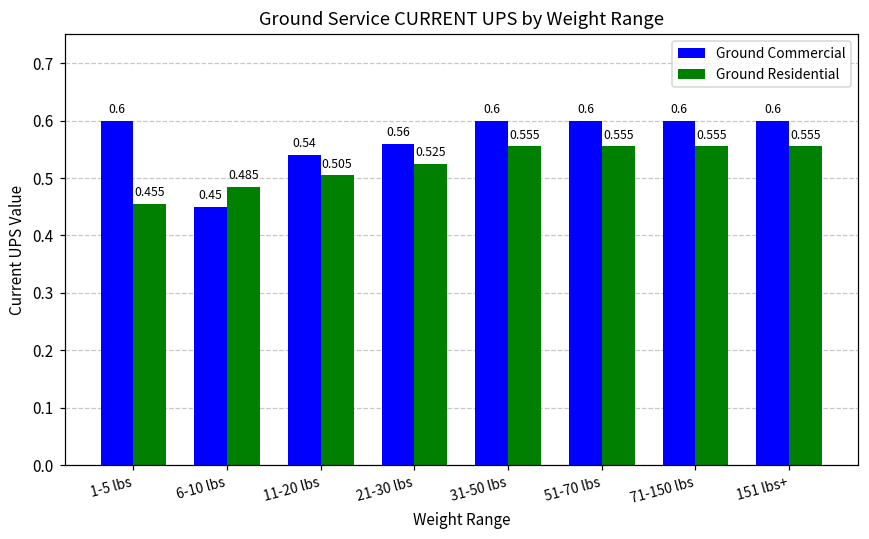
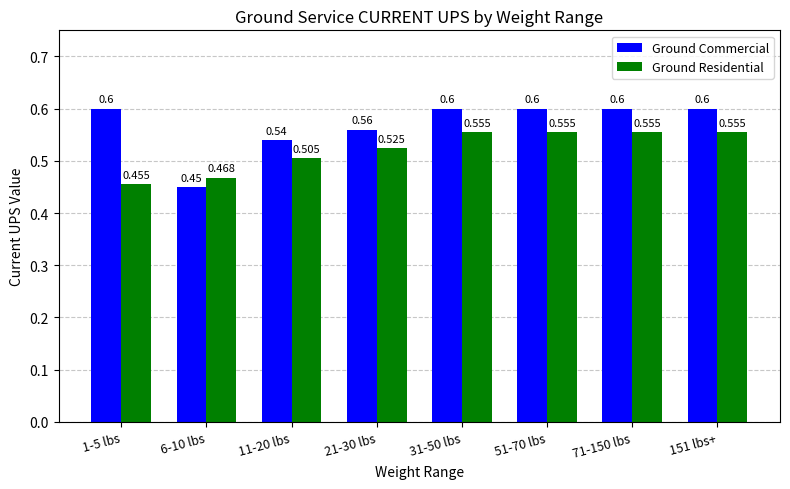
  {
    "Ground Commercial": {
      "1-5 lbs": 0.6,
      "6-10 lbs": 0.45,
      "11-20 lbs": 0.54,
      "21-30 lbs": 0.56,
      "31-50 lbs": 0.6,
      "51-70 lbs": 0.6,
      "71-150 lbs": 0.6,
      "151 lbs+": 0.6
    },
    "Ground Residential": {
      "1-5 lbs": 0.455,
-     "6-10 lbs": 0.485,
+     "6-10 lbs": 0.468,
      "11-20 lbs": 0.505,
      "21-30 lbs": 0.525,
      "31-50 lbs": 0.555,
      "51-70 lbs": 0.555,
      "71-150 lbs": 0.555,
      "151 lbs+": 0.555
    }
  }
